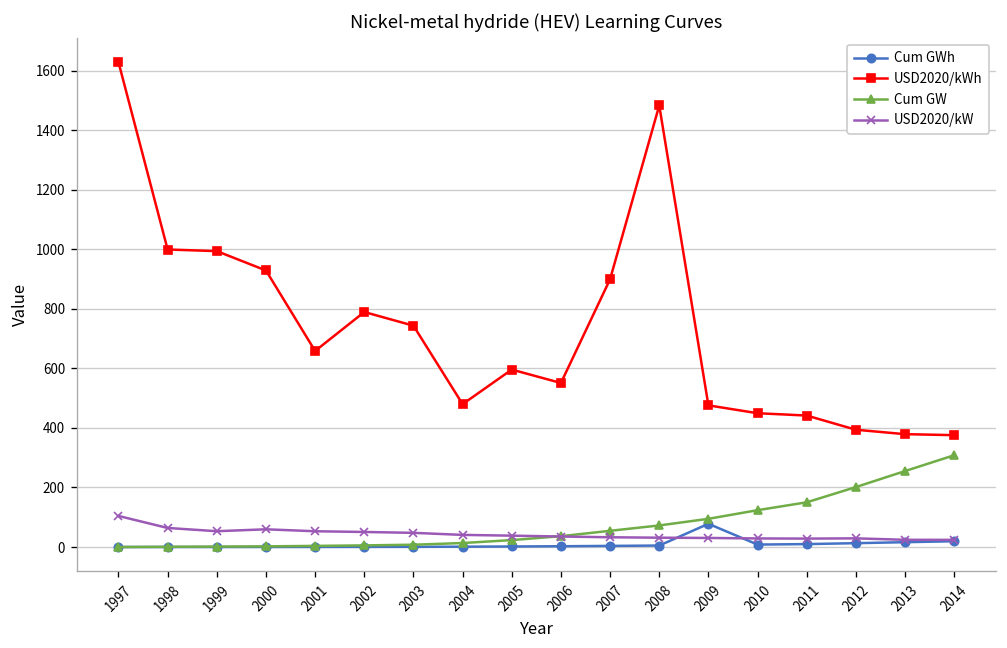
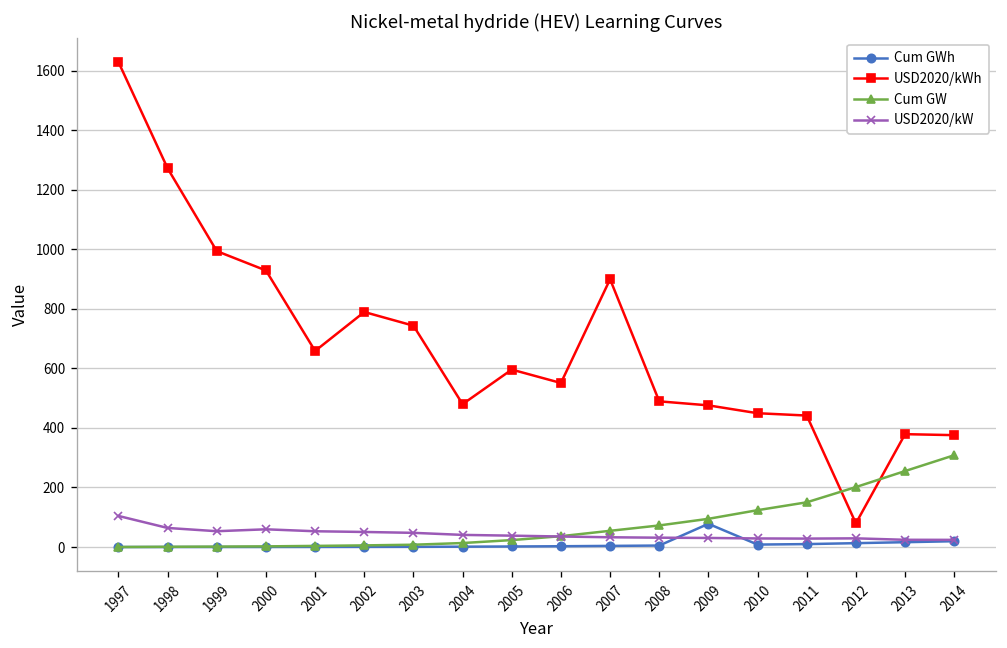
  {
    "Cum GWh": {
      "2004": 0,
      "2005": 0,
      "2006": 0,
      "2007": 0,
      "2008": 0,
      "2009": 80,
      "2010": 10,
      "2011": 10,
      "2012": 10
    },
    "USD2020/kWh": {
      "1997": 1630,
-     "1998": 1000,
+     "1998": 1270,
      "1999": 990,
      "2000": 930,
      "2001": 660,
      "2002": 790,
      "2003": 740,
      "2004": 480,
      "2005": 600,
      "2006": 550,
      "2007": 900,
-     "2008": 1480,
+     "2008": 490,
      "2009": 480,
      "2010": 450,
      "2011": 440,
-     "2012": 390,
+     "2012": 80,
      "2013": 380,
      "2014": 380
    },
    "Cum GW": {
      "2004": 10,
      "2005": 20,
      "2007": 50,
      "2008": 70,
      "2009": 90,
      "2010": 120,
      "2011": 150,
      "2012": 200,
      "2013": 260,
      "2014": 310
    },
    "USD2020/kW": {
      "1997": 100,
      "1998": 60,
      "1999": 50,
      "2000": 60,
      "2001": 50,
      "2002": 50,
      "2003": 50,
      "2004": 40,
      "2005": 40,
      "2007": 30,
      "2008": 30,
      "2009": 30,
      "2010": 30,
      "2011": 30,
      "2012": 30
    }
  }
